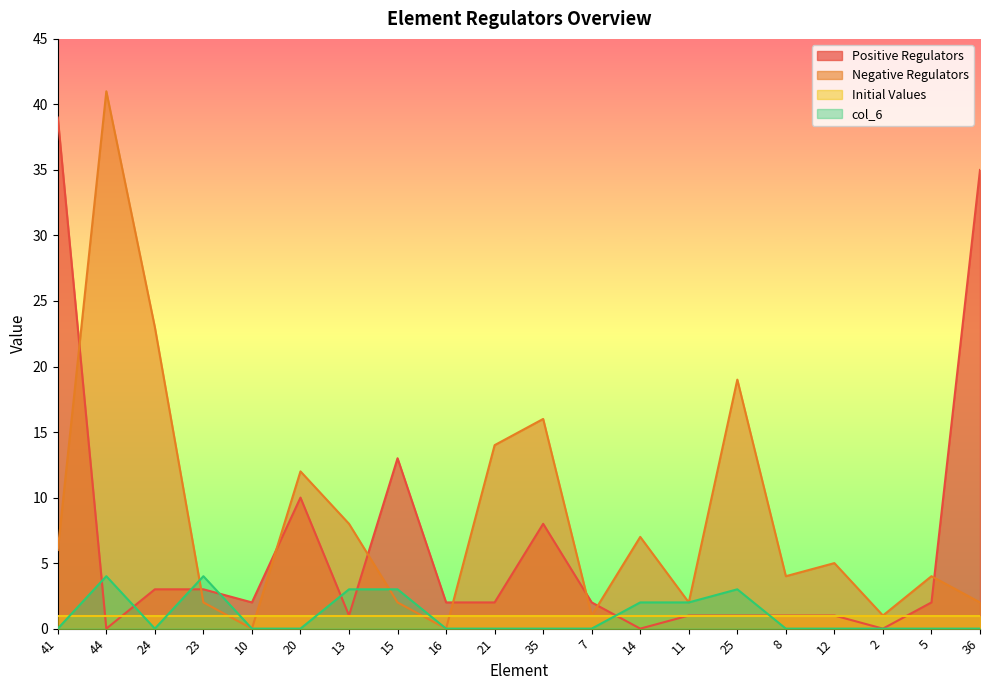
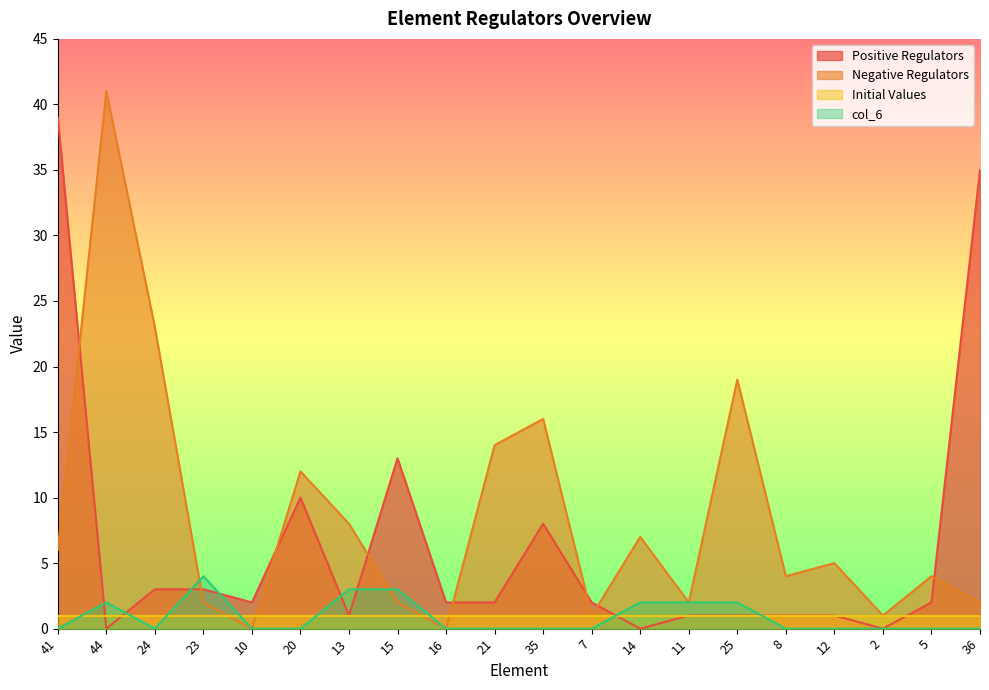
  {
    "Initial Values": {
      "41": 1,
      "44": 1,
      "24": 1,
      "23": 1,
      "10": 1,
      "20": 1,
      "15": 1,
      "16": 1,
      "21": 1,
      "35": 1,
      "14": 1,
      "5": 1,
      "36": 1
    },
    "col_6": {
      "41": 0,
-     "44": 4,
+     "44": 2,
      "24": 0,
      "23": 4,
      "20": 0,
      "13": 3,
      "15": 3,
      "21": 0,
      "35": 0,
      "7": 0,
      "14": 2,
-     "25": 3,
+     "25": 2,
      "8": 0,
      "12": 0,
      "5": 0,
      "36": 0
    }
  }
